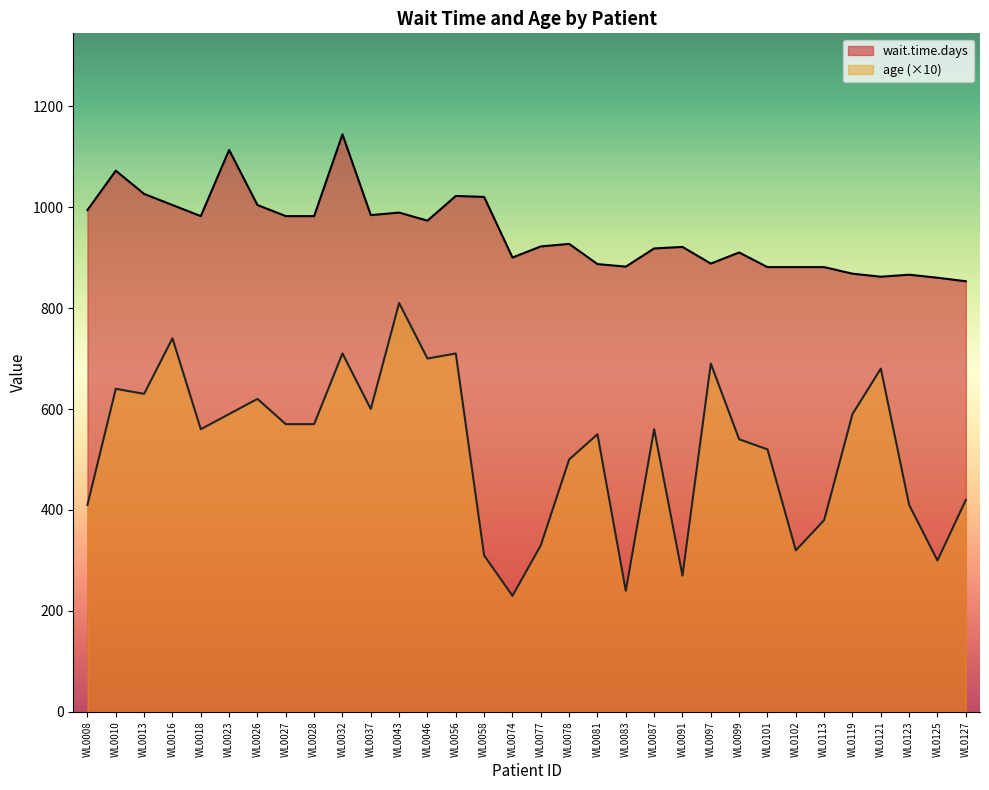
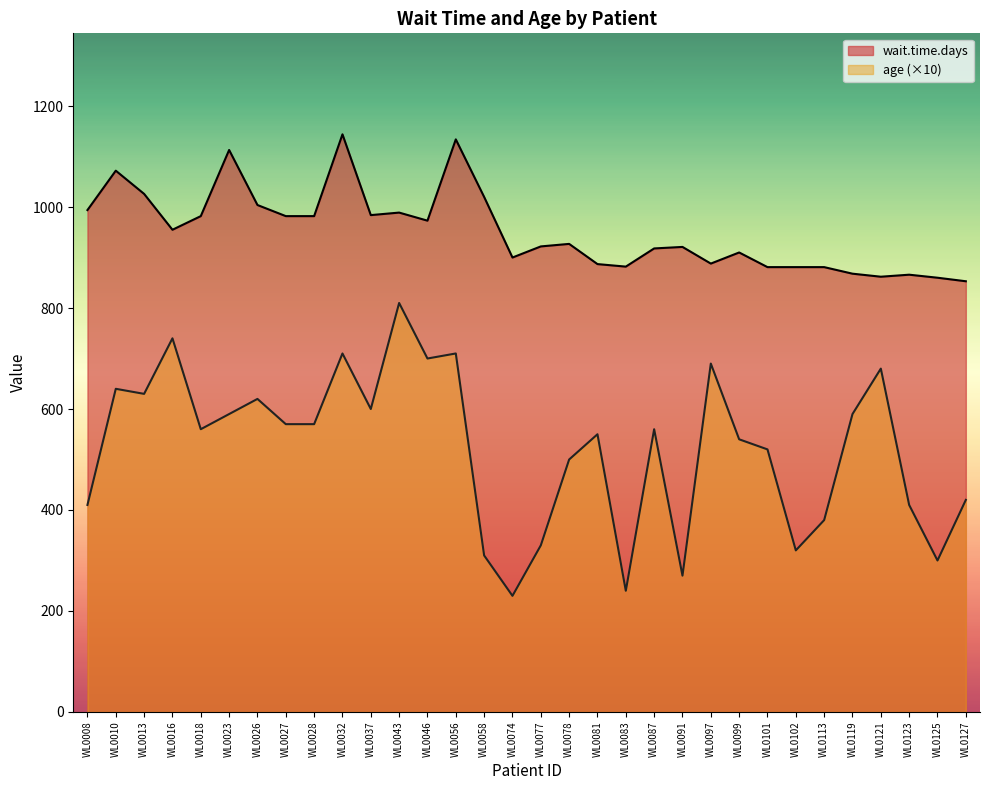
  {
    "wait.time.days": {
      "WL0008": 990,
      "WL0010": 1070,
      "WL0013": 1030,
-     "WL0016": 1000,
+     "WL0016": 960,
      "WL0018": 980,
      "WL0023": 1110,
      "WL0026": 1000,
      "WL0027": 980,
      "WL0028": 980,
      "WL0032": 1140,
      "WL0037": 980,
      "WL0043": 990,
      "WL0046": 970,
-     "WL0056": 1020,
+     "WL0056": 1130,
      "WL0058": 1020,
      "WL0074": 900,
      "WL0077": 920,
      "WL0078": 930,
      "WL0081": 890,
      "WL0083": 880,
      "WL0087": 920,
      "WL0091": 920,
      "WL0097": 890,
      "WL0099": 910,
      "WL0101": 880,
      "WL0102": 880,
      "WL0113": 880,
      "WL0119": 870,
      "WL0121": 860,
      "WL0123": 870,
      "WL0125": 860,
      "WL0127": 850
    },
    "age (×10)": {
      "WL0008": 410,
      "WL0010": 640,
      "WL0013": 630,
      "WL0016": 740,
      "WL0018": 560,
      "WL0023": 590,
      "WL0026": 620,
      "WL0027": 570,
      "WL0028": 570,
      "WL0032": 710,
      "WL0037": 600,
      "WL0043": 810,
      "WL0046": 700,
      "WL0056": 710,
      "WL0058": 310,
      "WL0074": 230,
      "WL0077": 330,
      "WL0078": 500,
      "WL0081": 550,
      "WL0083": 240,
      "WL0087": 560,
      "WL0091": 270,
      "WL0097": 690,
      "WL0099": 540,
      "WL0101": 520,
      "WL0102": 320,
      "WL0113": 380,
      "WL0119": 590,
      "WL0121": 680,
      "WL0123": 410,
      "WL0125": 300,
      "WL0127": 420
    }
  }
